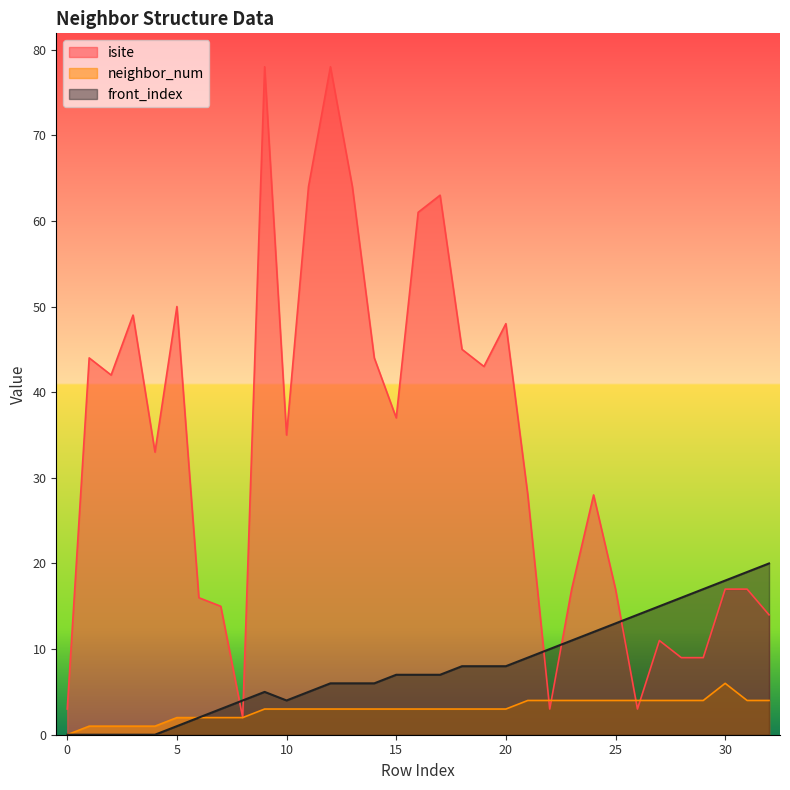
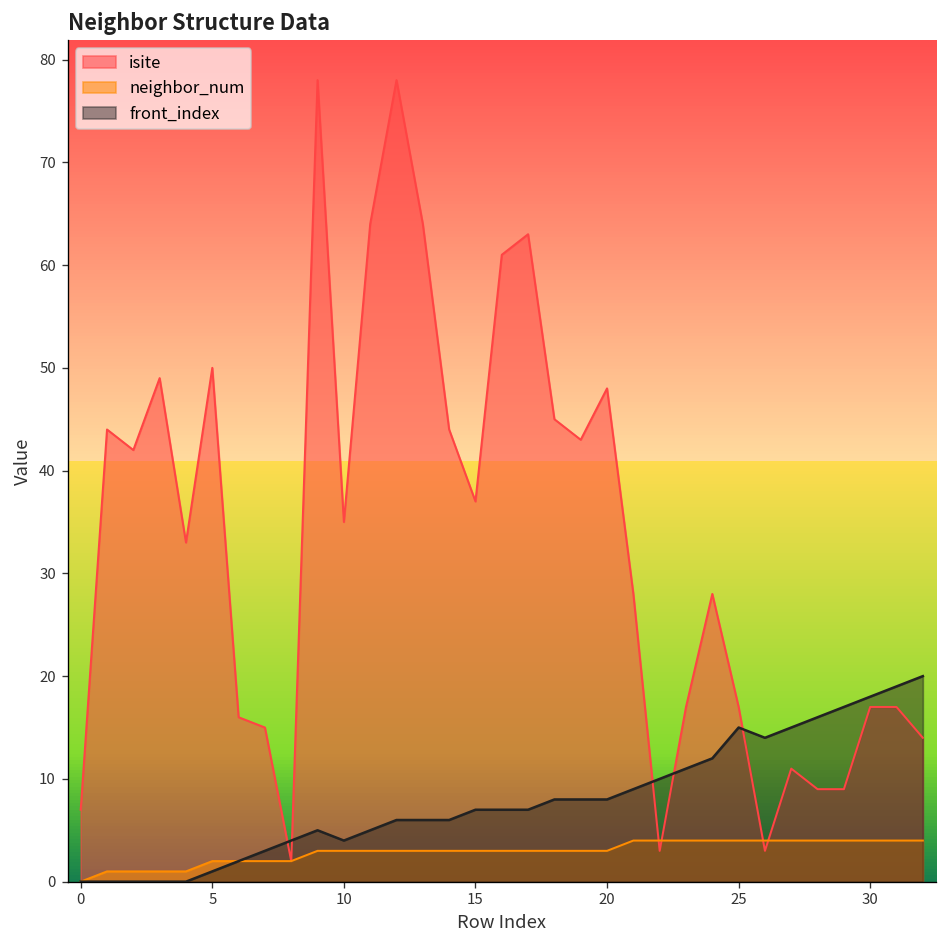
  {
    "isite": {
-     "0": 3,
+     "0": 7,
      "5": 50,
      "10": 35,
      "15": 37,
      "20": 48,
      "25": 17,
      "30": 17
    },
    "neighbor_num": {
      "5": 2,
      "10": 3,
      "15": 3,
      "20": 3,
      "25": 4,
-     "30": 6
+     "30": 4
    },
    "front_index": {
      "5": 1,
      "10": 4,
      "15": 7,
      "20": 8,
-     "25": 13,
+     "25": 15,
      "30": 18
    }
  }
